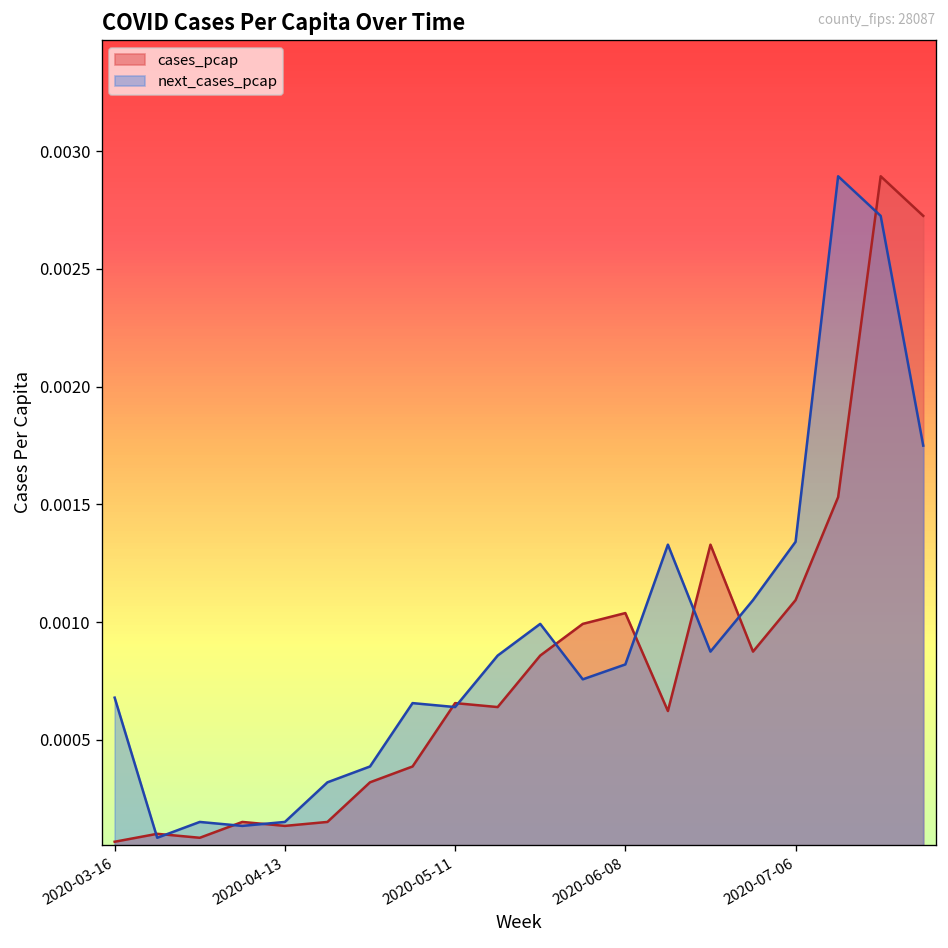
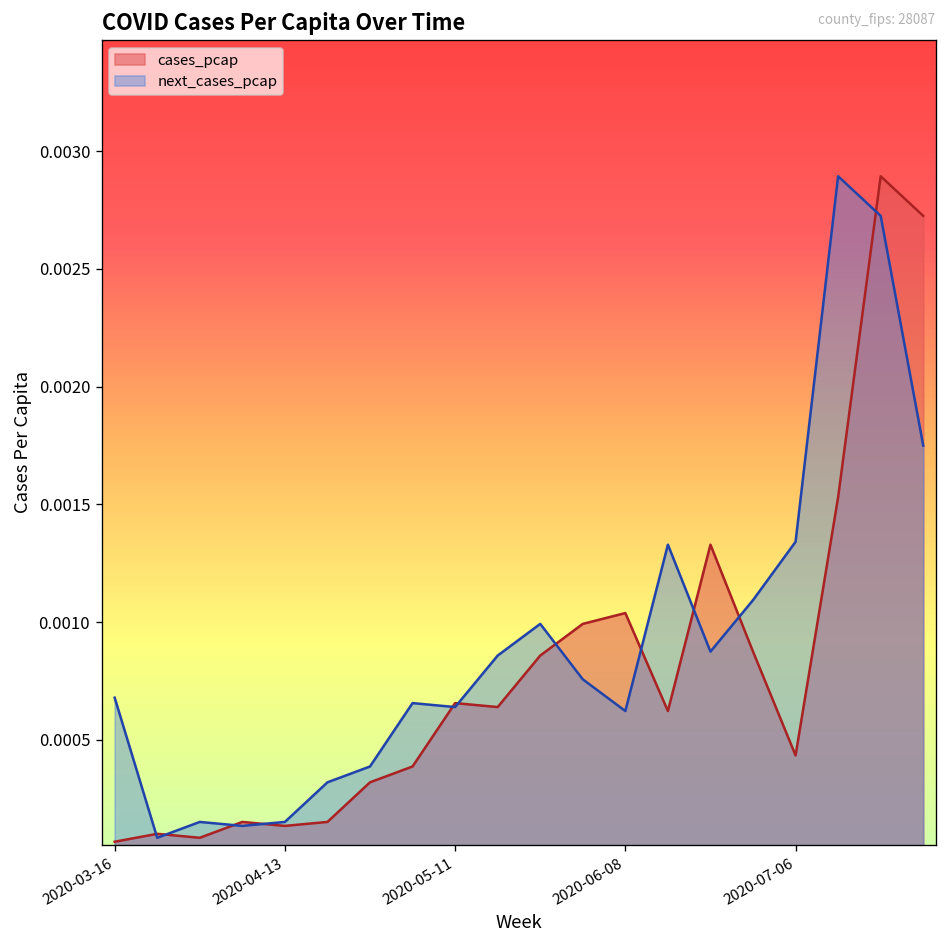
  {
    "cases_pcap": {
      "2020-03-16": 0.00007,
      "2020-04-13": 0.00013,
      "2020-05-11": 0.00066,
      "2020-06-08": 0.00104,
-     "2020-07-06": 0.00109
+     "2020-07-06": 0.00043
    },
    "next_cases_pcap": {
      "2020-03-16": 0.00068,
      "2020-04-13": 0.00015,
      "2020-05-11": 0.00064,
-     "2020-06-08": 0.00082,
+     "2020-06-08": 0.00062,
      "2020-07-06": 0.00134
    }
  }
